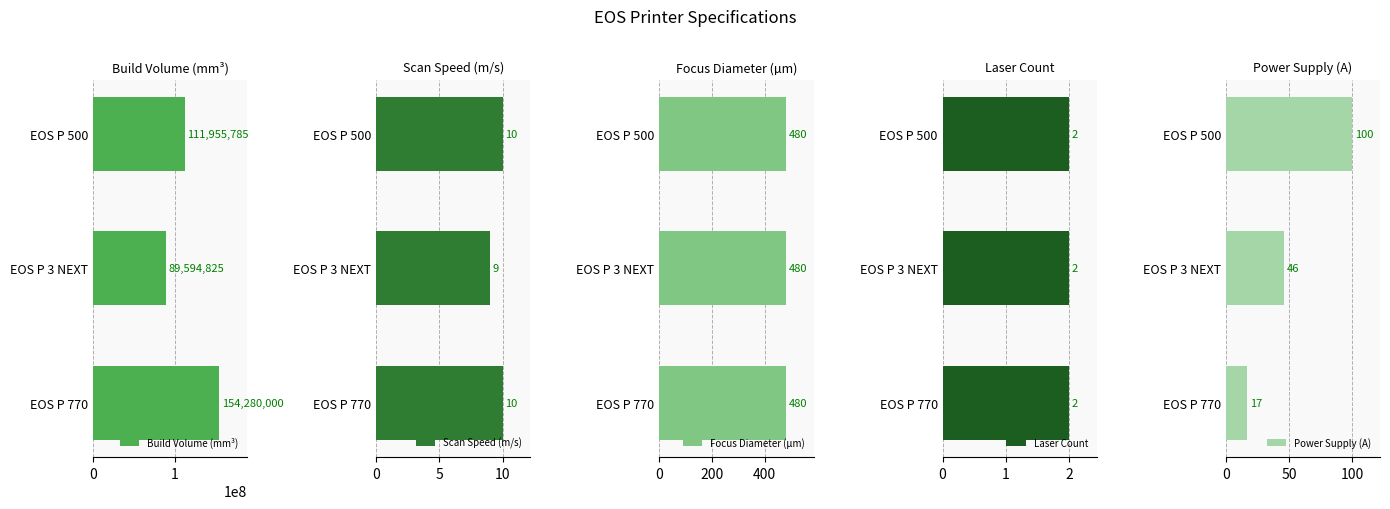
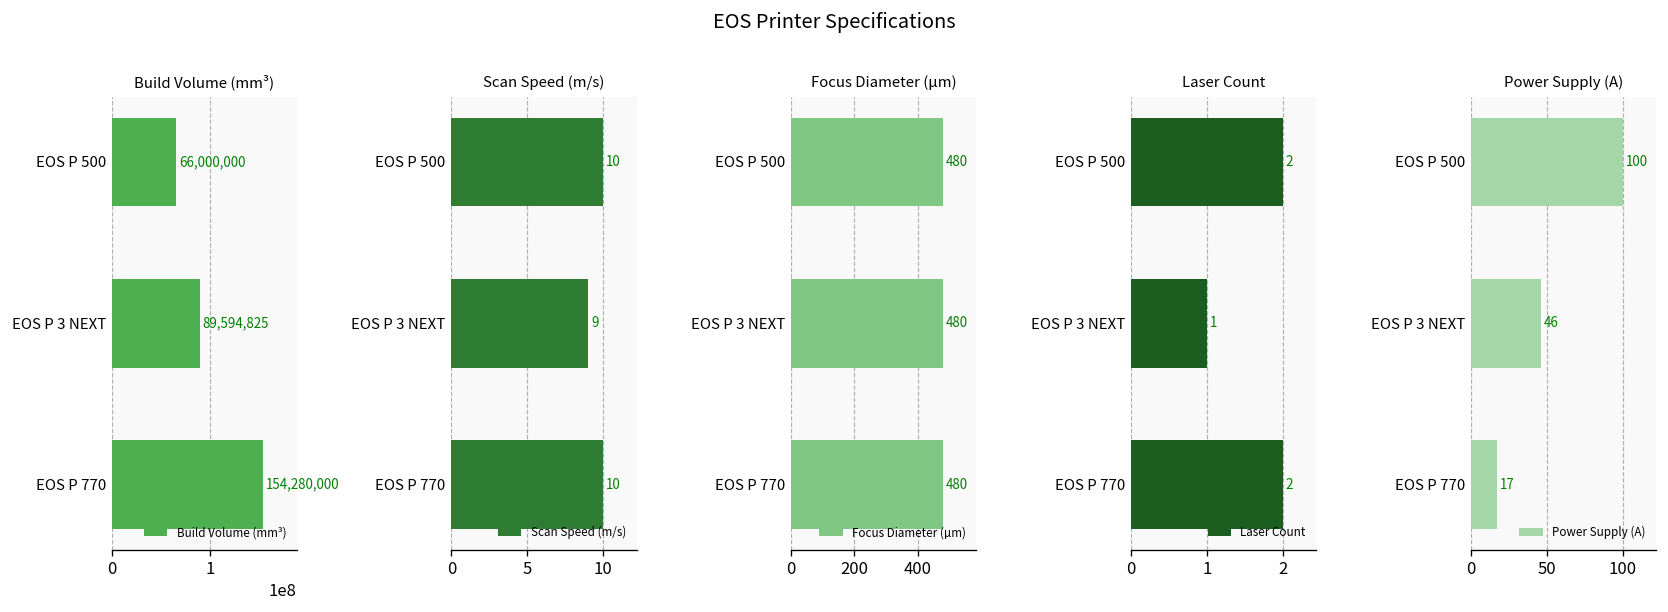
  {
    "Build Volume (mm³)": {
-     "EOS P 500": "111,955,785",
+     "EOS P 500": "66,000,000",
      "EOS P 3 NEXT": "89,594,825",
      "EOS P 770": "154,280,000"
    },
    "Scan Speed (m/s)": {
      "EOS P 500": "10",
      "EOS P 3 NEXT": "9",
      "EOS P 770": "10"
    },
    "Focus Diameter (µm)": {
      "EOS P 500": "480",
      "EOS P 3 NEXT": "480",
      "EOS P 770": "480"
    },
    "Laser Count": {
      "EOS P 500": "2",
-     "EOS P 3 NEXT": "2",
+     "EOS P 3 NEXT": "1",
      "EOS P 770": "2"
    },
    "Power Supply (A)": {
      "EOS P 500": "100",
      "EOS P 3 NEXT": "46",
      "EOS P 770": "17"
    }
  }
